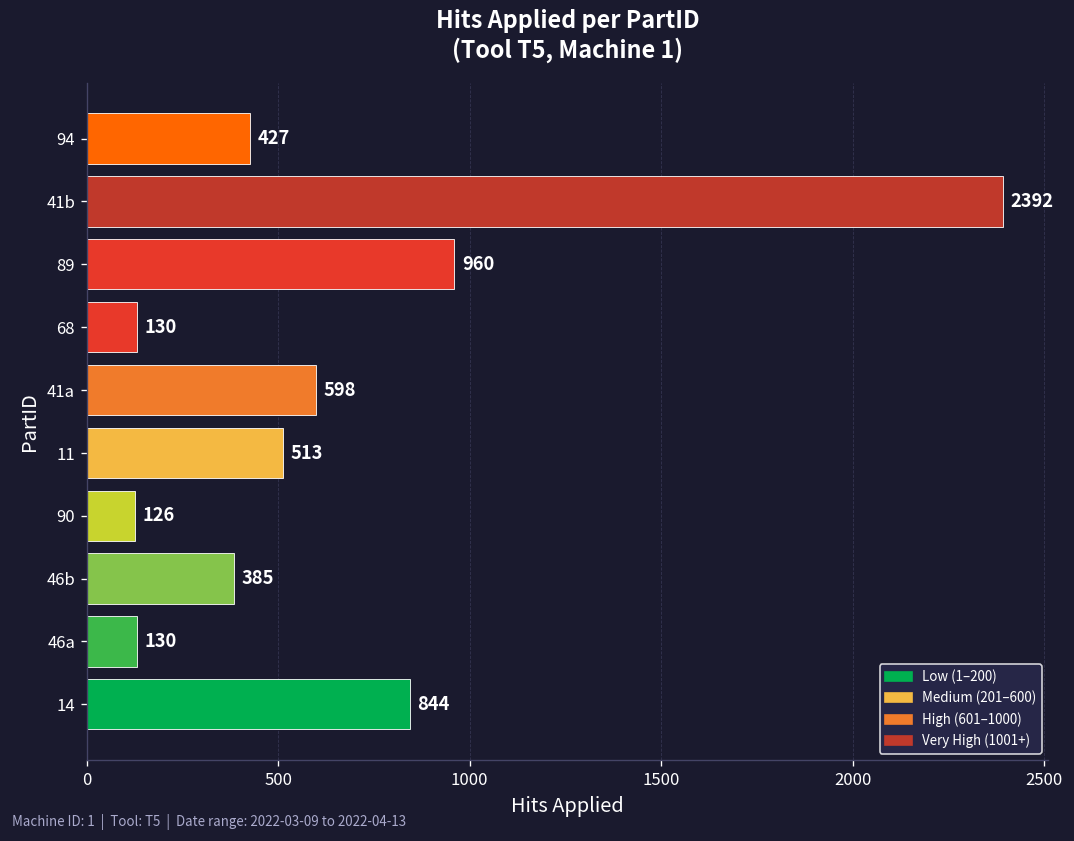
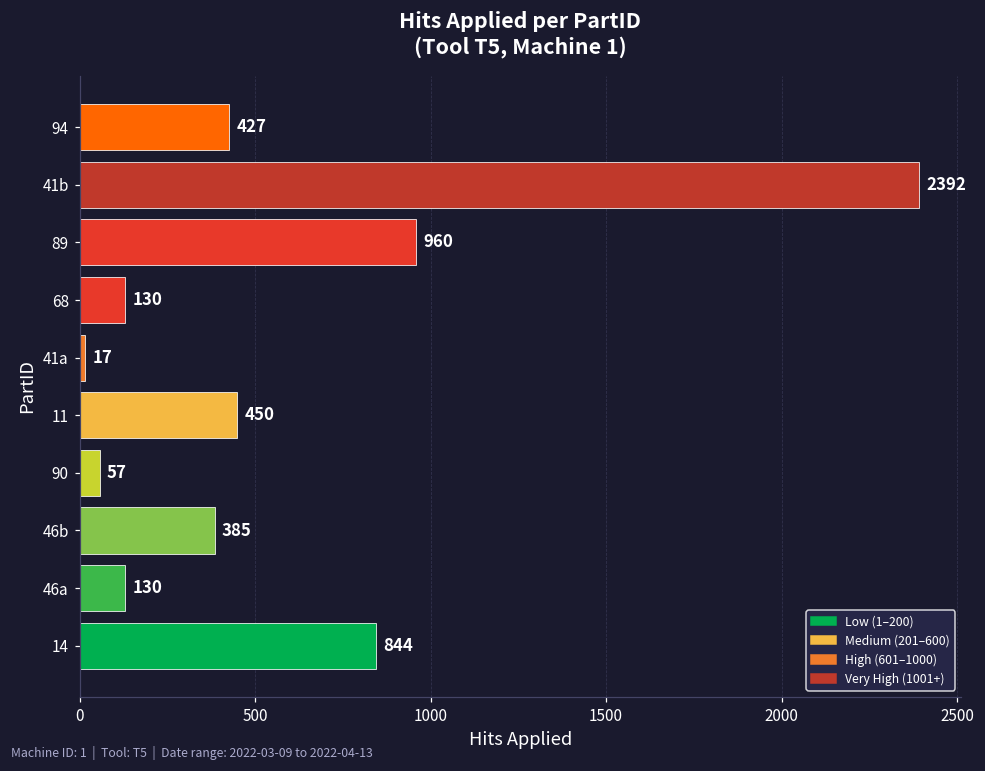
  {
    "94": 427,
    "41b": 2392,
    "89": 960,
    "68": 130,
-   "41a": 598,
-   "11": 513,
-   "90": 126,
+   "41a": 17,
+   "11": 450,
+   "90": 57,
    "46b": 385,
    "46a": 130,
    "14": 844
  }
